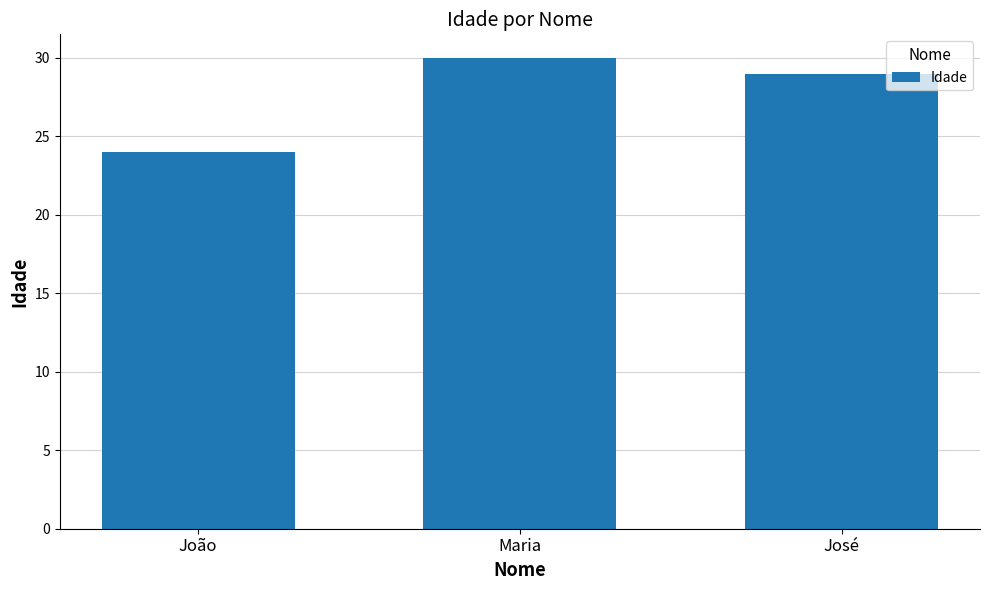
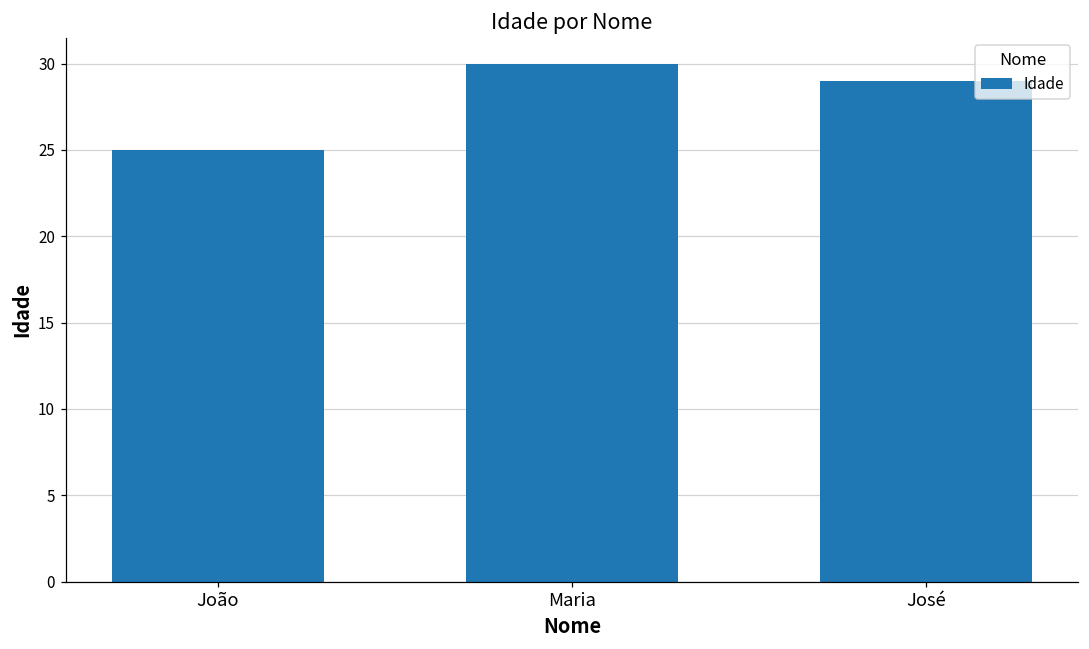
  {
-   "João": 24,
+   "João": 25,
    "Maria": 30,
    "José": 29
  }
